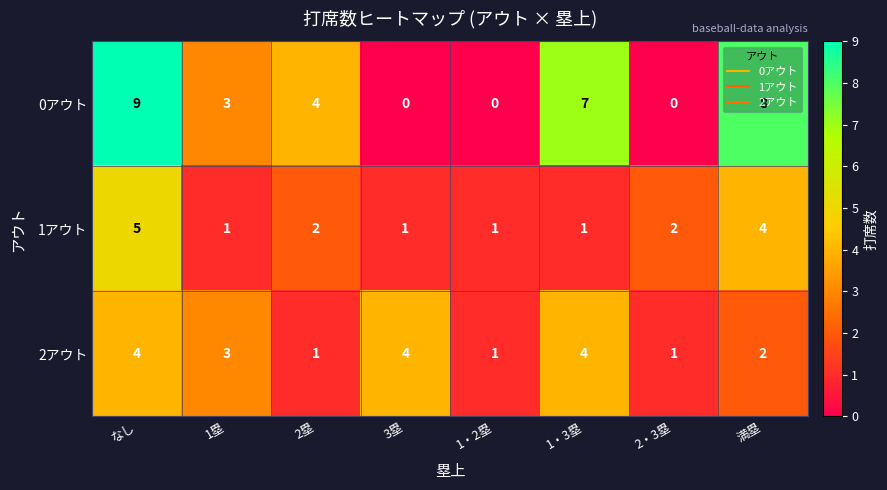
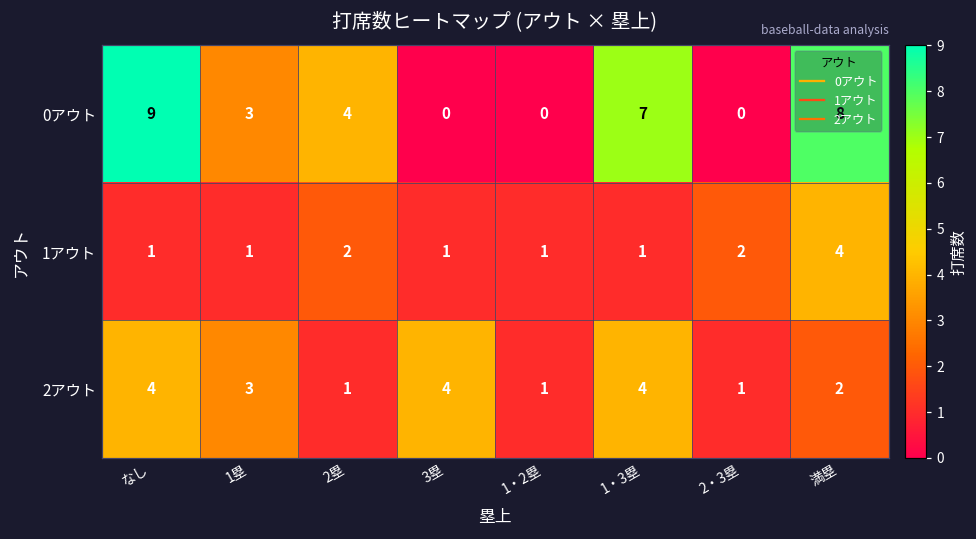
  {
    "0アウト": {
      "なし": 9,
      "1塁": 3,
      "2塁": 4,
      "3塁": 0,
      "1・2塁": 0,
      "1・3塁": 7,
      "2・3塁": 0
    },
    "1アウト": {
-     "なし": 5,
+     "なし": 1,
      "1塁": 1,
      "2塁": 2,
      "3塁": 1,
      "1・2塁": 1,
      "1・3塁": 1,
      "2・3塁": 2,
      "満塁": 4
    },
    "2アウト": {
      "なし": 4,
      "1塁": 3,
      "2塁": 1,
      "3塁": 4,
      "1・2塁": 1,
      "1・3塁": 4,
      "2・3塁": 1,
      "満塁": 2
    }
  }
